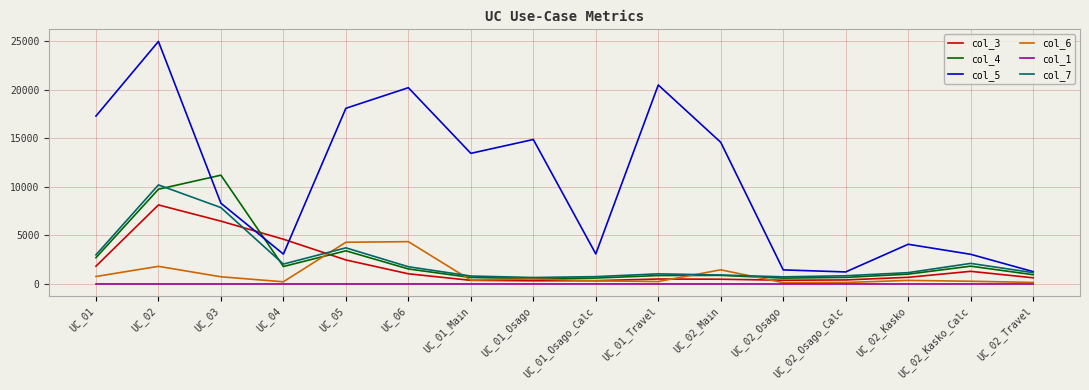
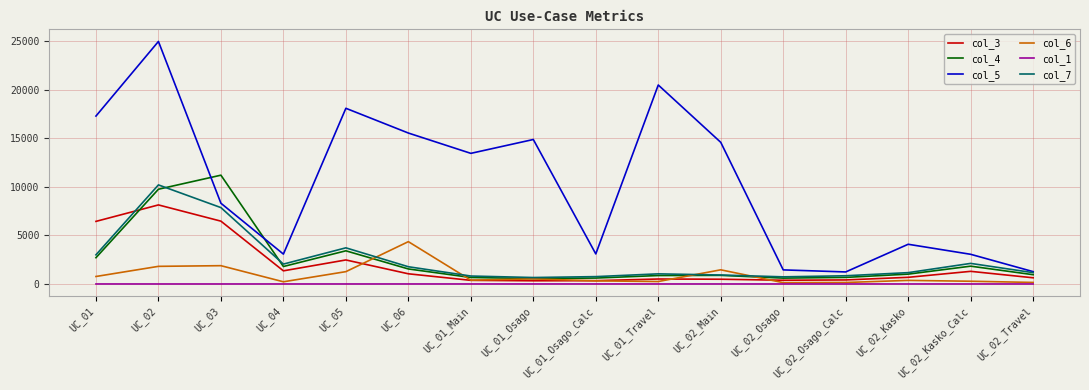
  {
    "col_3": {
-     "UC_01": 2000,
+     "UC_01": 6000,
      "UC_02": 8000,
      "UC_03": 6000,
-     "UC_04": 5000,
+     "UC_04": 1000,
      "UC_05": 2000,
      "UC_06": 1000,
      "UC_02_Main": 0,
      "UC_02_Kasko": 1000,
      "UC_02_Kasko_Calc": 1000,
      "UC_02_Travel": 1000
    },
    "col_4": {
      "UC_01": 3000,
      "UC_02": 10000,
      "UC_03": 11000,
      "UC_05": 3000,
      "UC_02_Kasko_Calc": 2000
    },
    "col_5": {
      "UC_01": 17000,
      "UC_02": 25000,
      "UC_03": 8000,
      "UC_04": 3000,
      "UC_05": 18000,
-     "UC_06": 20000,
+     "UC_06": 16000,
      "UC_01_Main": 13000,
      "UC_01_Osago": 15000,
      "UC_01_Osago_Calc": 3000,
      "UC_01_Travel": 20000,
      "UC_02_Main": 15000,
      "UC_02_Osago": 1000,
      "UC_02_Osago_Calc": 1000,
      "UC_02_Kasko": 4000,
      "UC_02_Kasko_Calc": 3000
    },
    "col_6": {
      "UC_01": 1000,
      "UC_02": 2000,
-     "UC_03": 1000,
-     "UC_05": 4000,
+     "UC_03": 2000,
+     "UC_05": 1000,
      "UC_06": 4000,
      "UC_02_Main": 1000,
      "UC_02_Kasko": 0,
      "UC_02_Kasko_Calc": 0
    },
    "col_1": {
      "UC_01": 0,
      "UC_02": 0,
      "UC_03": 0,
      "UC_05": 0,
      "UC_06": 0,
      "UC_01_Main": 0,
      "UC_01_Osago": 0,
      "UC_01_Osago_Calc": 0,
      "UC_02_Main": 0,
      "UC_02_Kasko": 0,
      "UC_02_Kasko_Calc": 0
    },
    "col_7": {
      "UC_01": 3000,
      "UC_02": 10000,
      "UC_03": 8000,
      "UC_05": 4000,
      "UC_02_Kasko_Calc": 2000
    }
  }
